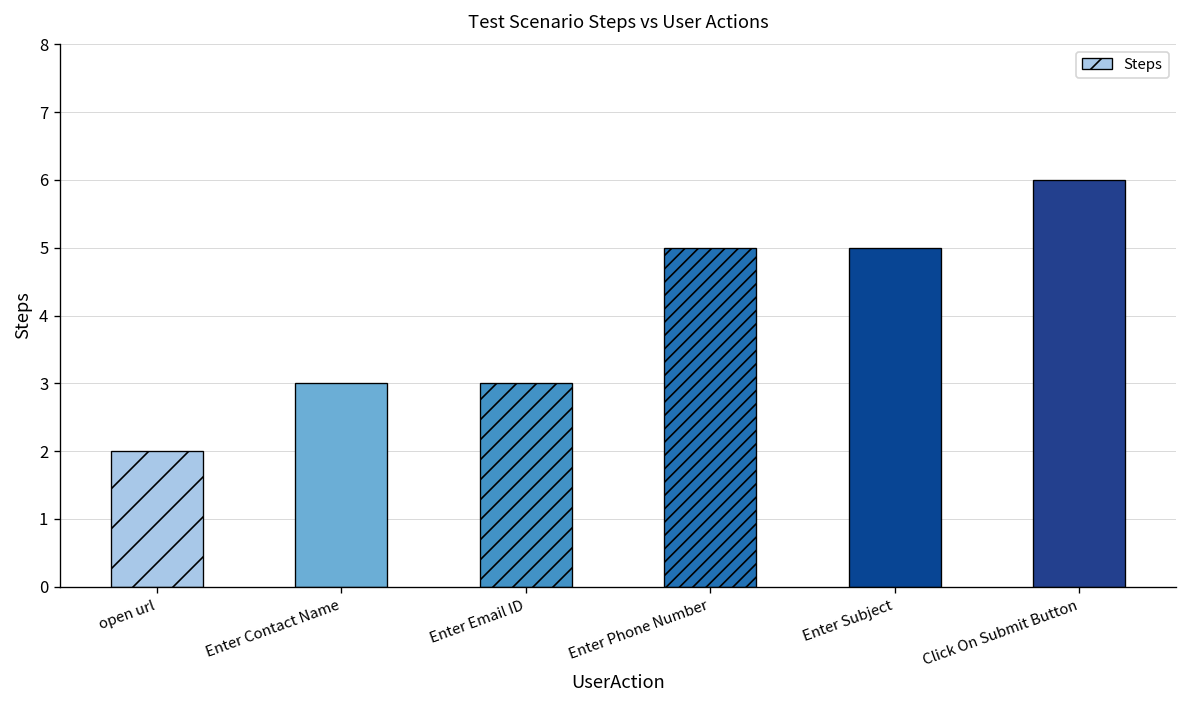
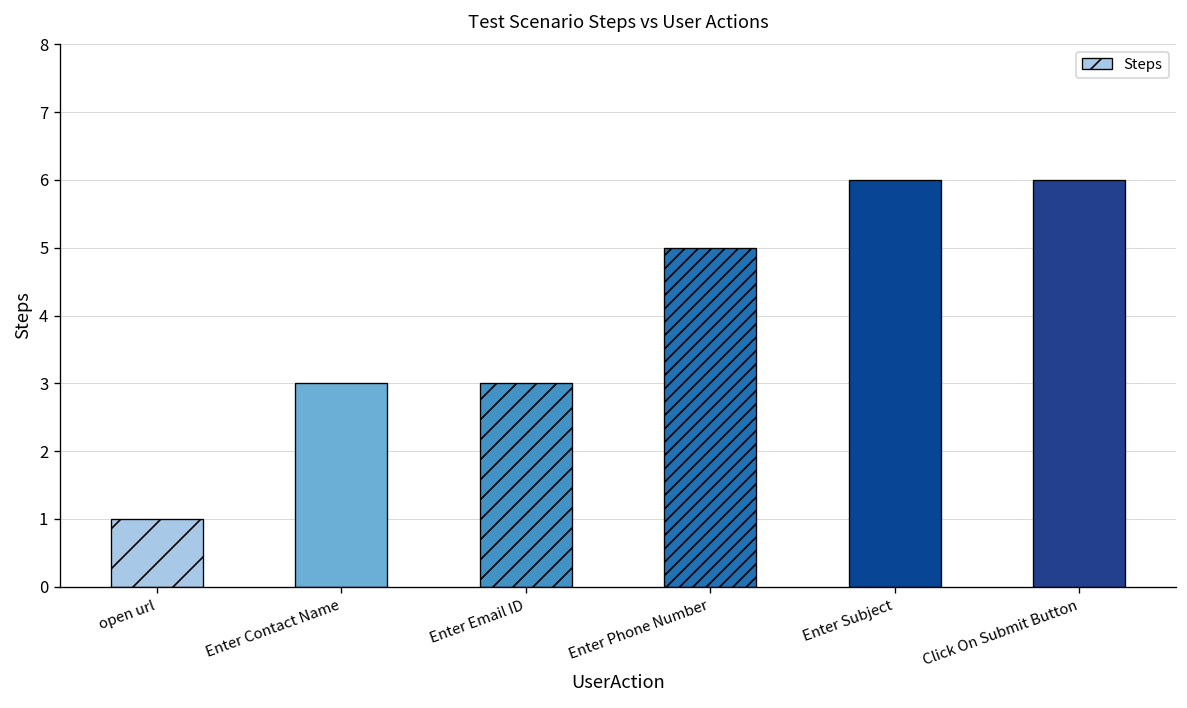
  {
-   "open url": 2,
+   "open url": 1,
    "Enter Contact Name": 3,
    "Enter Email ID": 3,
    "Enter Phone Number": 5,
-   "Enter Subject": 5,
+   "Enter Subject": 6,
    "Click On Submit Button": 6
  }
